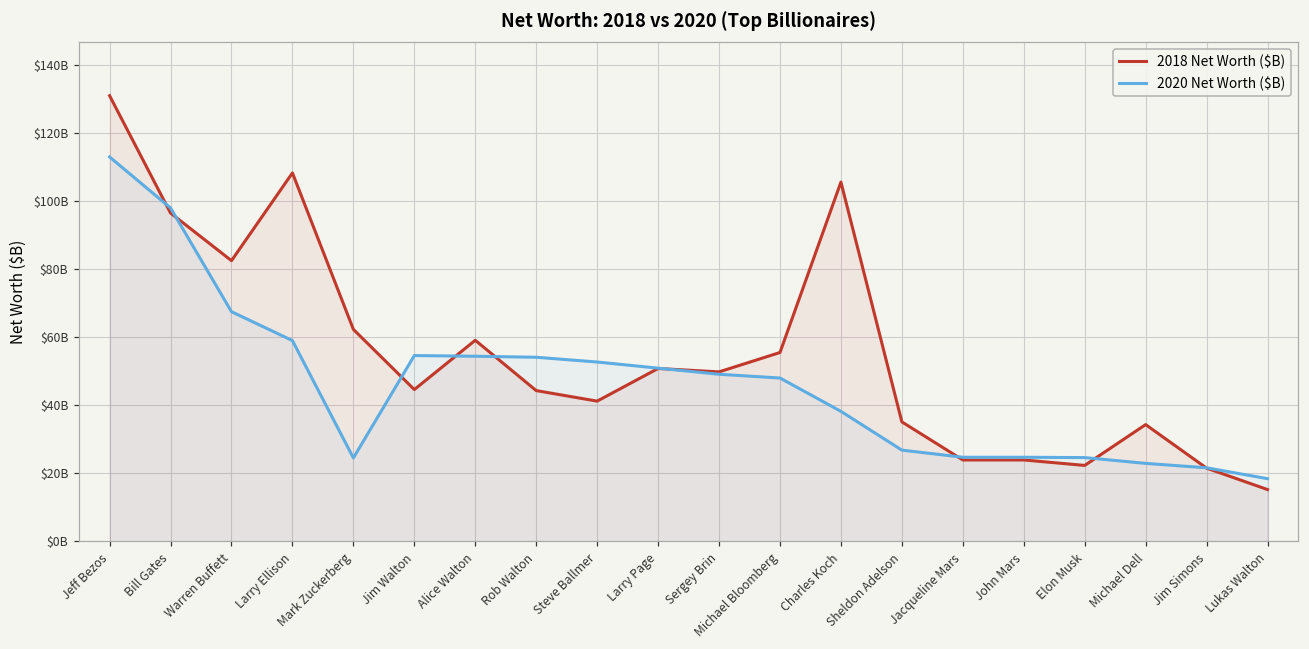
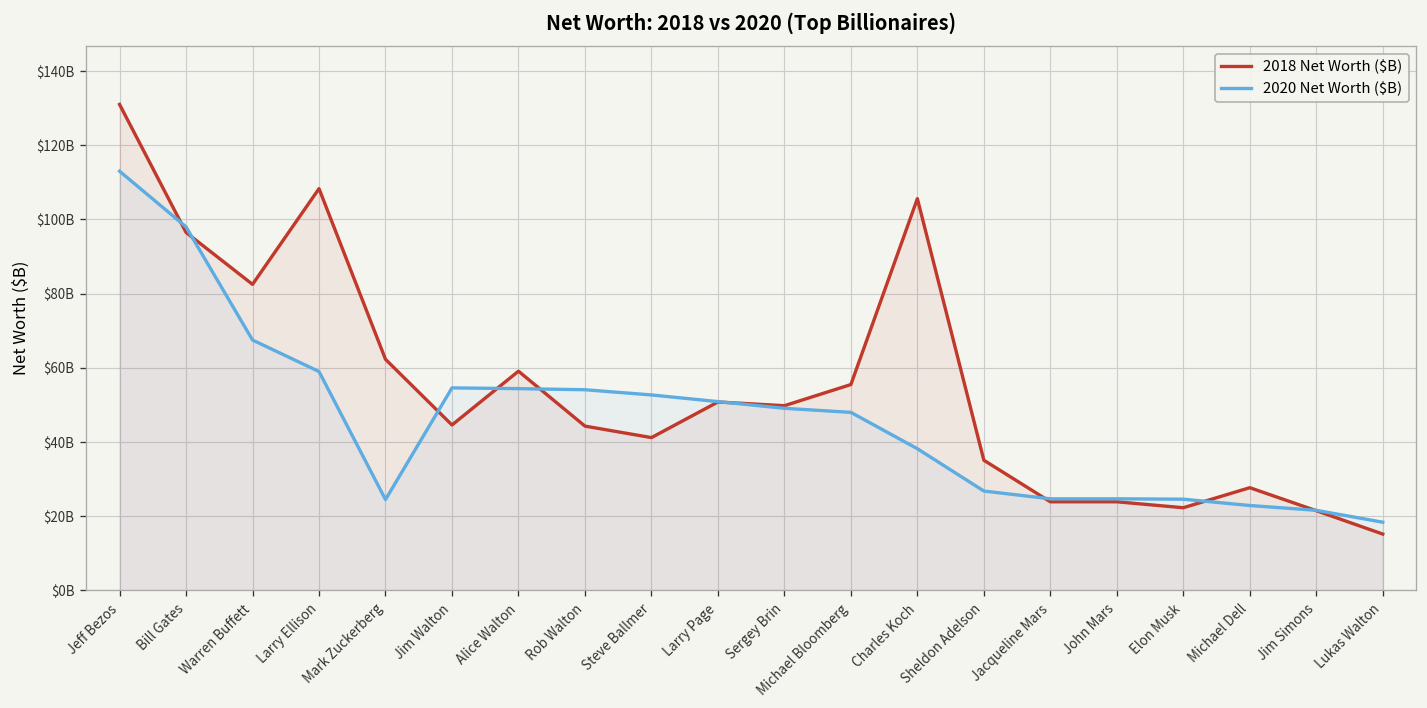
  {
    "2018 Net Worth ($B)": {
      "Jeff Bezos": "$131000000000",
      "Bill Gates": "$97000000000",
      "Warren Buffett": "$83000000000",
      "Larry Ellison": "$108000000000",
      "Mark Zuckerberg": "$62000000000",
      "Jim Walton": "$45000000000",
      "Alice Walton": "$59000000000",
      "Rob Walton": "$44000000000",
      "Steve Ballmer": "$41000000000",
      "Michael Bloomberg": "$56000000000",
      "Charles Koch": "$106000000000",
      "Sheldon Adelson": "$35000000000",
      "Elon Musk": "$22000000000",
-     "Michael Dell": "$34000000000",
+     "Michael Dell": "$28000000000",
      "Lukas Walton": "$15000000000"
    },
    "2020 Net Worth ($B)": {
      "Jeff Bezos": "$113000000000",
      "Bill Gates": "$98000000000",
      "Warren Buffett": "$68000000000",
      "Larry Ellison": "$59000000000",
      "Mark Zuckerberg": "$25000000000",
      "Jim Walton": "$55000000000",
      "Alice Walton": "$54000000000",
      "Rob Walton": "$54000000000",
      "Steve Ballmer": "$53000000000",
      "Michael Bloomberg": "$48000000000",
      "Charles Koch": "$38000000000",
      "Sheldon Adelson": "$27000000000",
      "Elon Musk": "$25000000000",
      "Michael Dell": "$23000000000",
      "Lukas Walton": "$18000000000"
    }
  }
